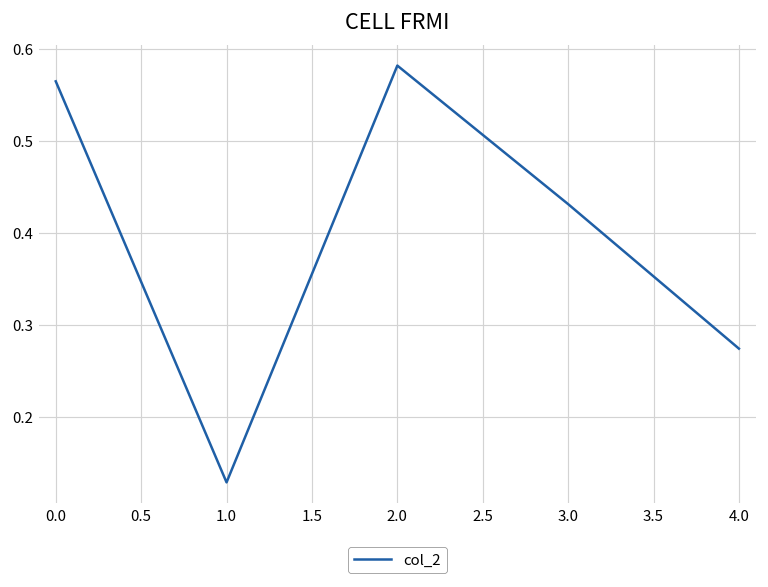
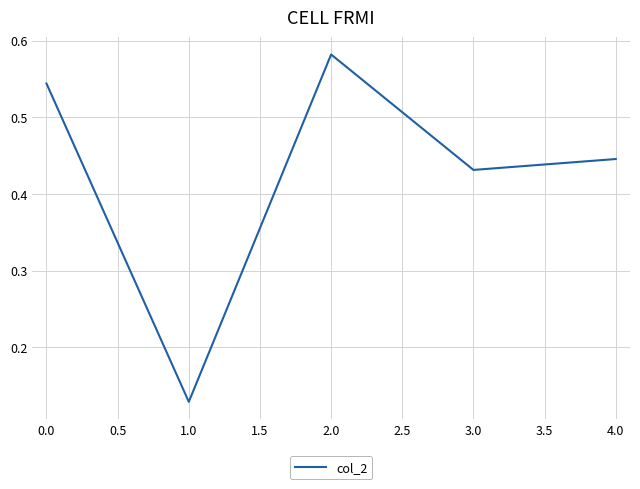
  {
-   "0.0": 0.56,
+   "0.0": 0.54,
    "1.0": 0.13,
    "2.0": 0.58,
    "3.0": 0.43,
-   "4.0": 0.27
+   "4.0": 0.45
  }
